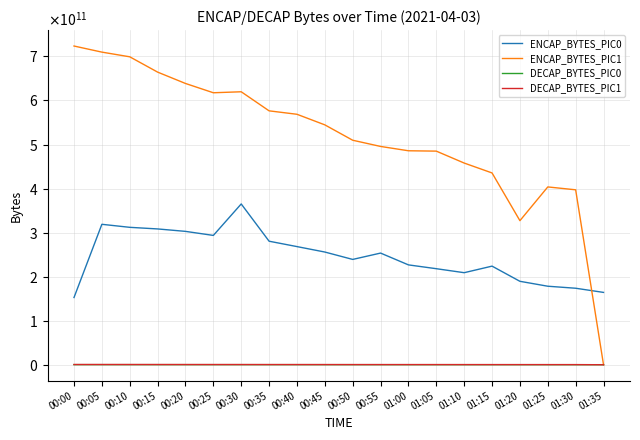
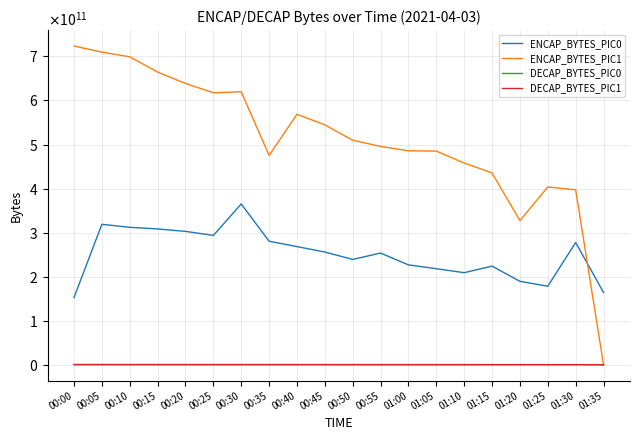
  {
    "ENCAP_BYTES_PIC0": {
      "00:00": 150000000000,
      "00:05": 320000000000,
      "00:10": 310000000000,
      "00:15": 310000000000,
      "00:20": 300000000000,
      "00:25": 290000000000,
      "00:30": 370000000000,
      "00:35": 280000000000,
      "00:40": 270000000000,
      "00:45": 260000000000,
      "00:50": 240000000000,
      "00:55": 250000000000,
      "01:00": 230000000000,
      "01:05": 220000000000,
      "01:10": 210000000000,
      "01:15": 220000000000,
      "01:20": 190000000000,
      "01:25": 180000000000,
-     "01:30": 170000000000,
+     "01:30": 280000000000,
      "01:35": 160000000000
    },
    "ENCAP_BYTES_PIC1": {
      "00:00": 720000000000,
      "00:05": 710000000000,
      "00:10": 700000000000,
      "00:15": 660000000000,
      "00:20": 640000000000,
      "00:25": 620000000000,
      "00:30": 620000000000,
-     "00:35": 580000000000,
+     "00:35": 480000000000,
      "00:40": 570000000000,
      "00:45": 540000000000,
      "00:50": 510000000000,
      "00:55": 500000000000,
      "01:00": 490000000000,
      "01:05": 490000000000,
      "01:10": 460000000000,
      "01:15": 440000000000,
      "01:20": 330000000000,
      "01:25": 400000000000,
      "01:30": 400000000000
    }
  }
